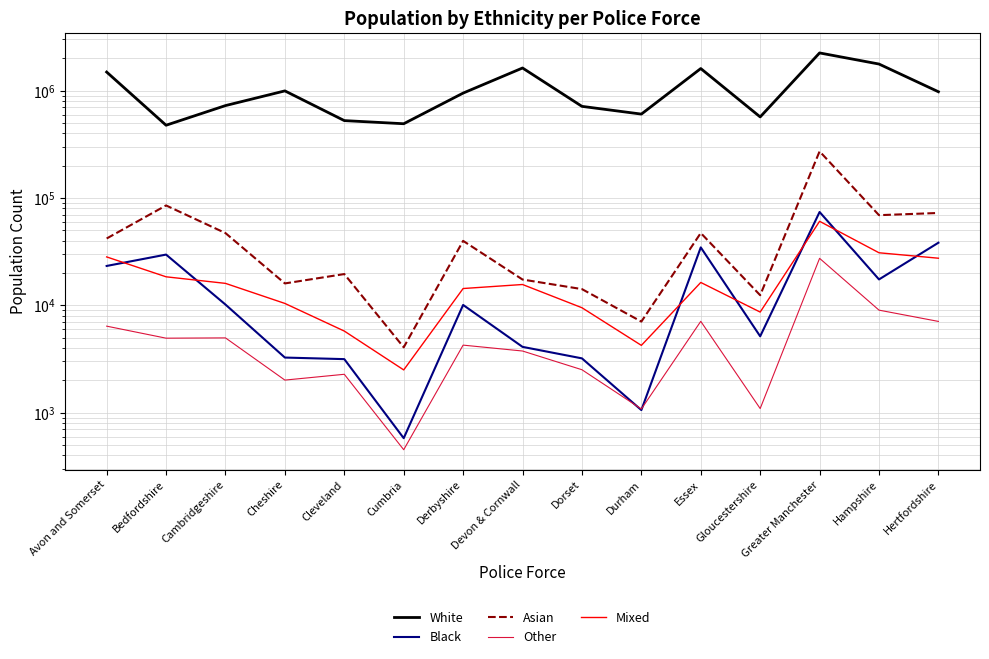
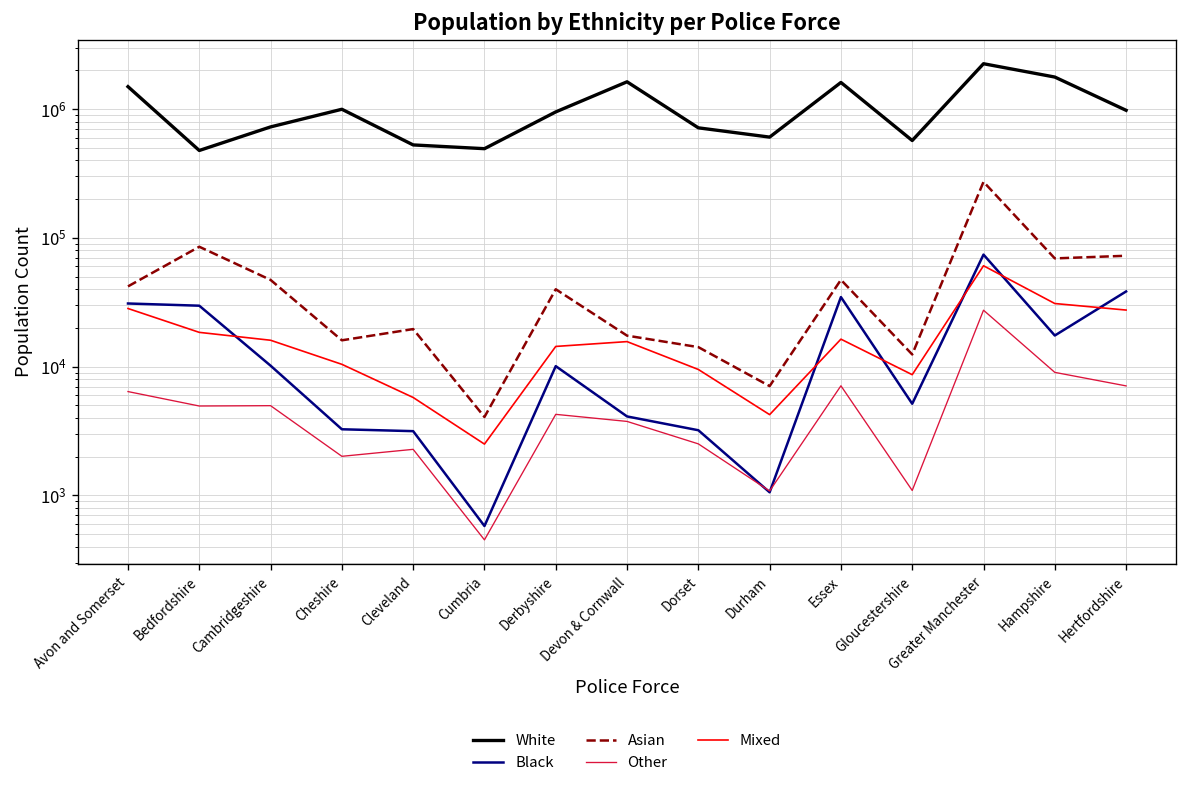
  {
    "White": {
      "Avon and Somerset": 1500000,
      "Bedfordshire": 500000,
      "Cambridgeshire": 700000,
      "Cheshire": 1000000,
      "Cleveland": 500000,
      "Cumbria": 500000,
      "Derbyshire": 900000,
      "Devon & Cornwall": 1600000,
      "Dorset": 700000,
      "Durham": 600000,
      "Essex": 1600000,
      "Gloucestershire": 600000,
      "Greater Manchester": 2200000,
      "Hampshire": 1800000,
      "Hertfordshire": 1000000
    },
    "Black": {
-     "Avon and Somerset": 23000,
+     "Avon and Somerset": 31000,
      "Bedfordshire": 30000,
      "Cambridgeshire": 10000,
      "Cheshire": 3300,
      "Cleveland": 3200,
      "Cumbria": 600,
      "Derbyshire": 10000,
      "Devon & Cornwall": 4100,
      "Dorset": 3200,
      "Essex": 35000,
      "Gloucestershire": 5000,
      "Greater Manchester": 70000,
      "Hampshire": 17000,
      "Hertfordshire": 38000
    },
    "Asian": {
      "Avon and Somerset": 42000,
      "Bedfordshire": 90000,
      "Cambridgeshire": 50000,
      "Cheshire": 16000,
      "Cleveland": 20000,
      "Cumbria": 4100,
      "Derbyshire": 40000,
      "Devon & Cornwall": 17000,
      "Dorset": 14000,
      "Durham": 7000,
      "Essex": 50000,
      "Gloucestershire": 12000,
      "Greater Manchester": 270000,
      "Hampshire": 70000,
      "Hertfordshire": 70000
    },
    "Other": {
      "Avon and Somerset": 6000,
      "Bedfordshire": 5000,
      "Cambridgeshire": 5000,
      "Cheshire": 2000,
      "Cleveland": 2300,
      "Cumbria": 450,
      "Derbyshire": 4300,
      "Devon & Cornwall": 3800,
      "Dorset": 2500,
      "Essex": 7000,
      "Gloucestershire": 1100,
      "Greater Manchester": 27000,
      "Hampshire": 9000,
      "Hertfordshire": 7000
    },
    "Mixed": {
      "Avon and Somerset": 28000,
      "Bedfordshire": 18000,
      "Cambridgeshire": 16000,
      "Cheshire": 10000,
      "Cleveland": 6000,
      "Cumbria": 2500,
      "Derbyshire": 14000,
      "Devon & Cornwall": 16000,
      "Dorset": 10000,
      "Durham": 4200,
      "Essex": 16000,
      "Gloucestershire": 9000,
      "Greater Manchester": 60000,
      "Hampshire": 31000,
      "Hertfordshire": 27000
    }
  }
